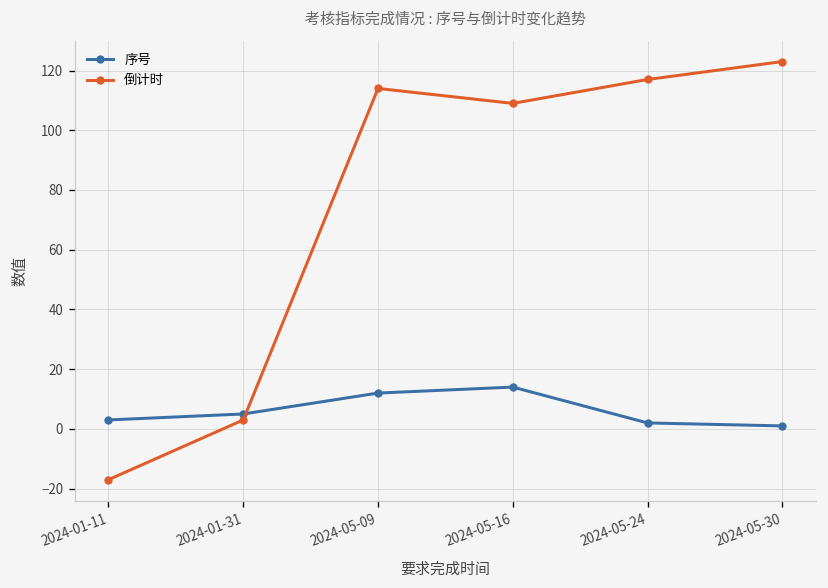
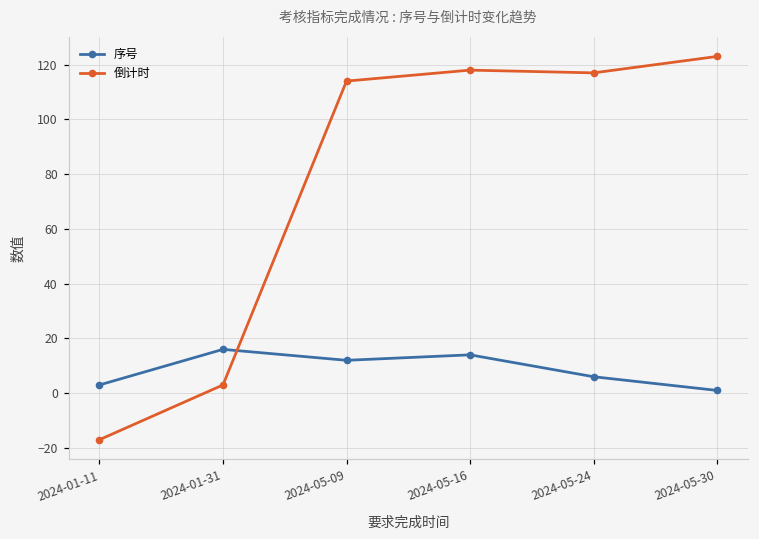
  {
    "序号": {
      "2024-01-11": 3,
-     "2024-01-31": 5,
+     "2024-01-31": 16,
      "2024-05-09": 12,
      "2024-05-16": 14,
-     "2024-05-24": 2,
+     "2024-05-24": 6,
      "2024-05-30": 1
    },
    "倒计时": {
      "2024-01-11": -17,
      "2024-01-31": 3,
      "2024-05-09": 114,
-     "2024-05-16": 109,
+     "2024-05-16": 118,
      "2024-05-24": 117,
      "2024-05-30": 123
    }
  }
